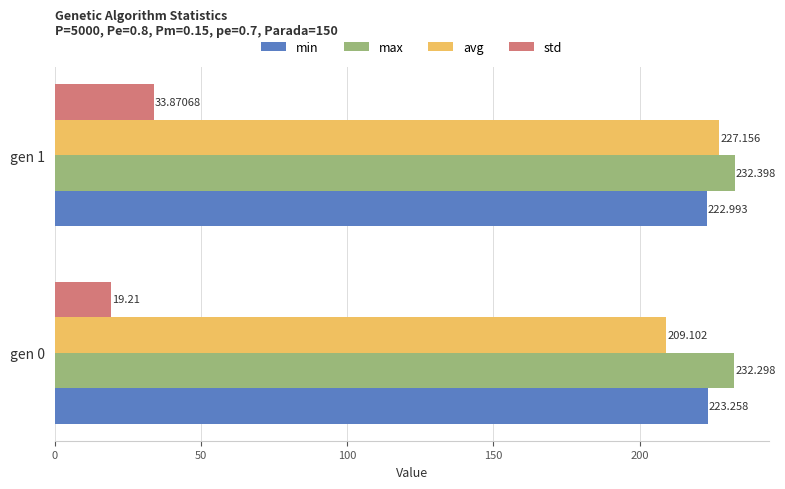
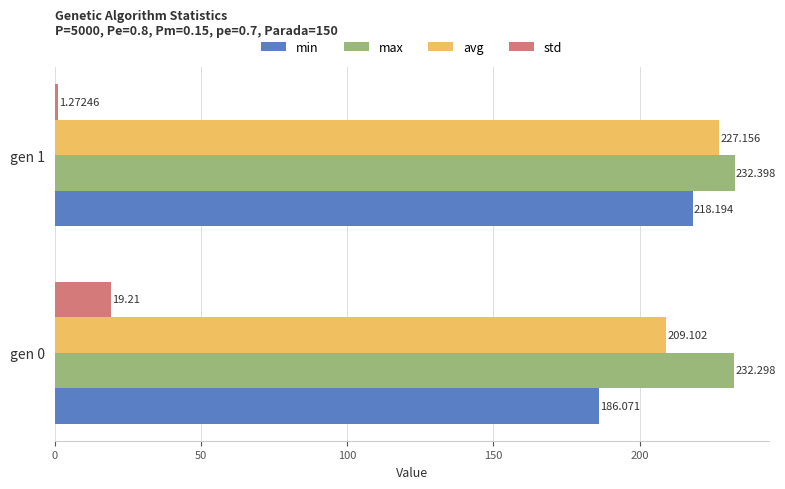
  {
    "min": {
-     "gen 1": 222.993,
-     "gen 0": 223.258
+     "gen 1": 218.194,
+     "gen 0": 186.071
    },
    "max": {
      "gen 1": 232.398,
      "gen 0": 232.298
    },
    "avg": {
      "gen 1": 227.156,
      "gen 0": 209.102
    },
    "std": {
-     "gen 1": 33.87068,
+     "gen 1": 1.27246,
      "gen 0": 19.21
    }
  }
